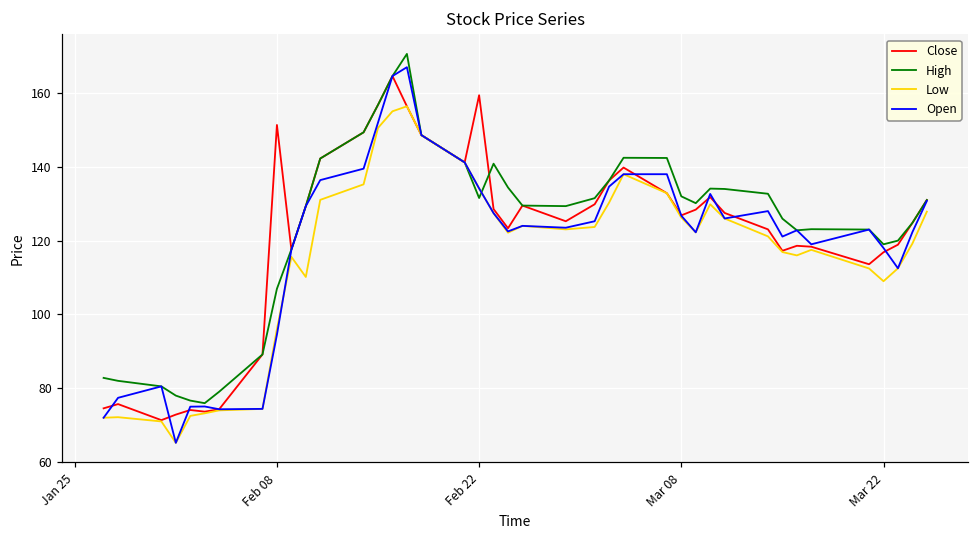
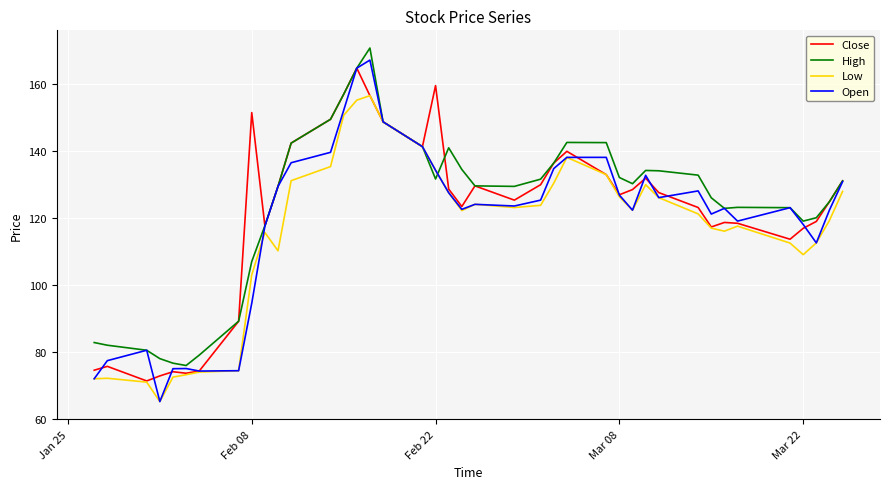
  {
    "Close": {
      "Feb 08": 151,
      "Feb 22": 159,
      "Mar 22": 117
    },
    "High": {
      "Feb 08": 107,
      "Feb 22": 132,
      "Mar 08": 132,
      "Mar 22": 119
    },
    "Low": {
-     "Feb 08": 96,
+     "Feb 08": 103,
      "Mar 22": 109
    },
    "Open": {
      "Feb 08": 95,
      "Mar 22": 118
    }
  }
